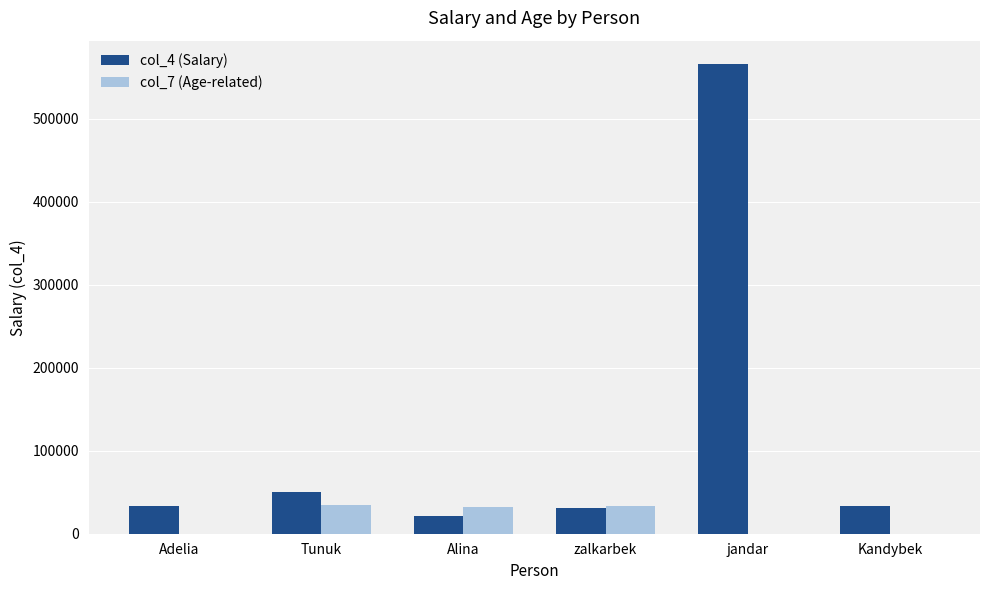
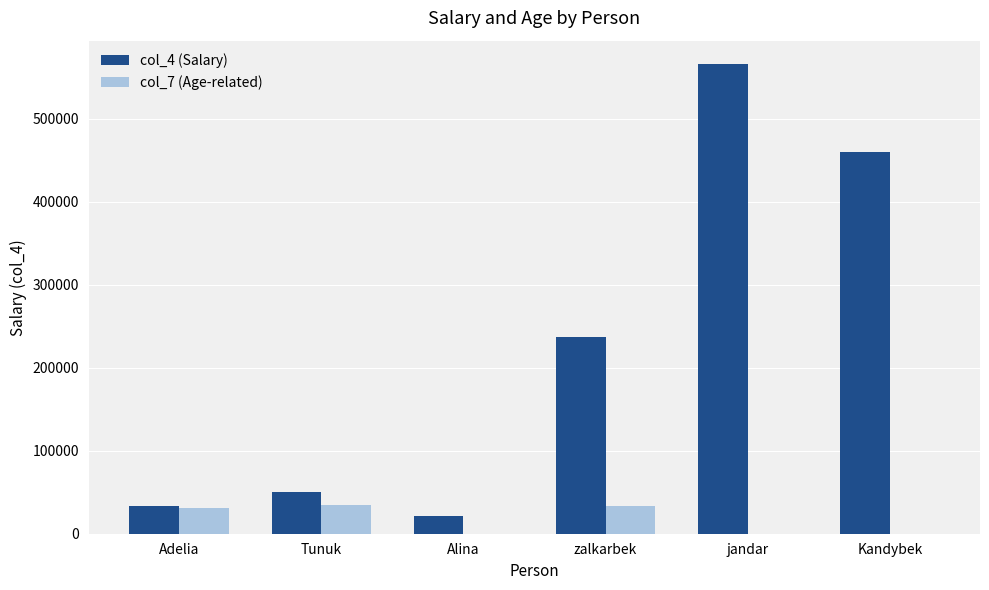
  {
    "col_4 (Salary)": {
      "Adelia": 30000,
      "Tunuk": 50000,
      "Alina": 20000,
-     "zalkarbek": 30000,
+     "zalkarbek": 240000,
      "jandar": 570000,
-     "Kandybek": 30000
+     "Kandybek": 460000
    },
    "col_7 (Age-related)": {
-     "Adelia": 0,
+     "Adelia": 30000,
      "Tunuk": 30000,
-     "Alina": 30000,
+     "Alina": 0,
      "zalkarbek": 30000
    }
  }
